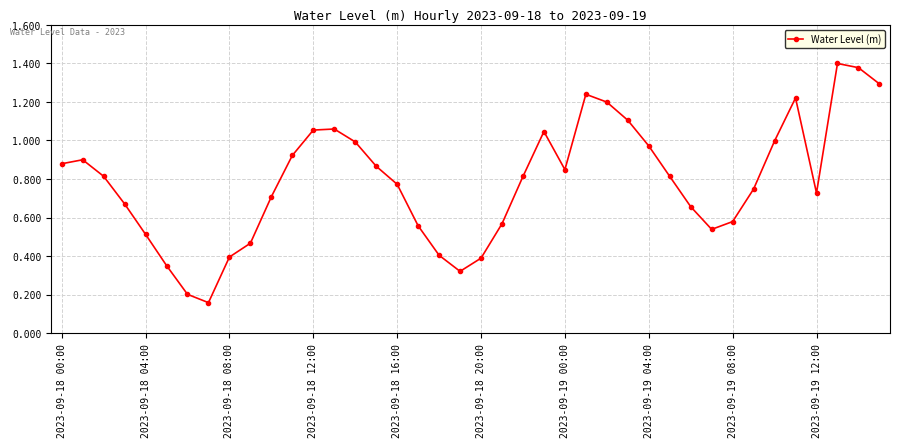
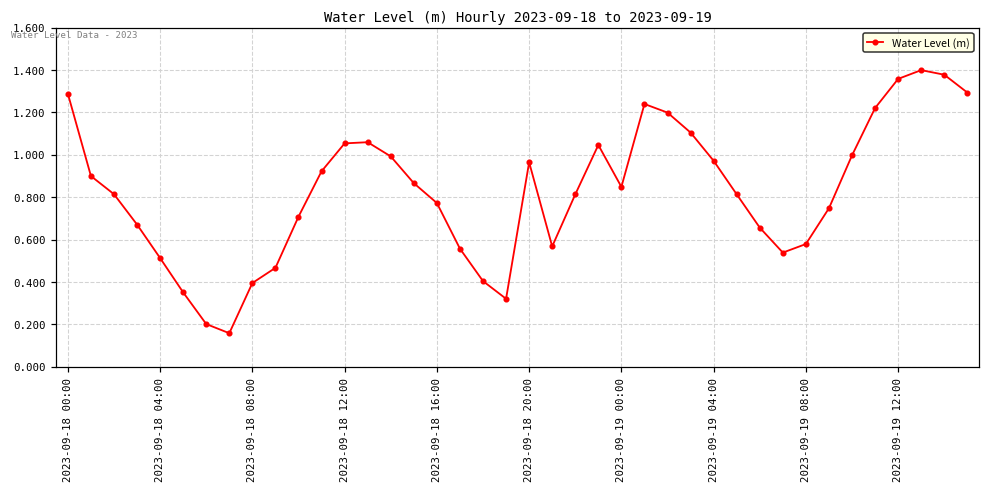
  {
-   "2023-09-18 00:00": 0.88,
+   "2023-09-18 00:00": 1.29,
    "2023-09-18 04:00": 0.51,
    "2023-09-18 08:00": 0.40,
    "2023-09-18 12:00": 1.05,
    "2023-09-18 16:00": 0.77,
-   "2023-09-18 20:00": 0.39,
+   "2023-09-18 20:00": 0.96,
    "2023-09-19 00:00": 0.85,
    "2023-09-19 04:00": 0.97,
    "2023-09-19 08:00": 0.58,
-   "2023-09-19 12:00": 0.73
+   "2023-09-19 12:00": 1.36
  }
